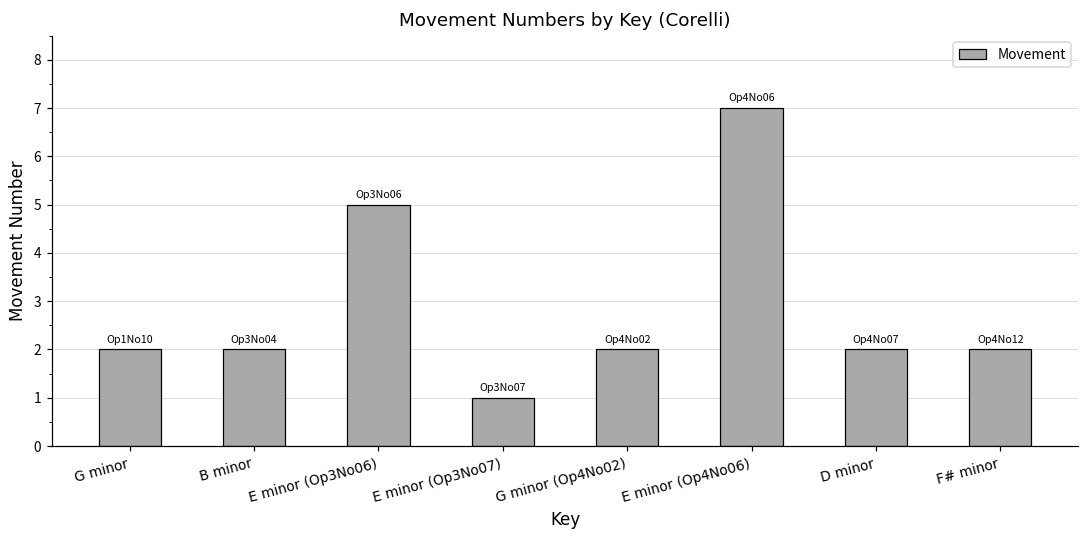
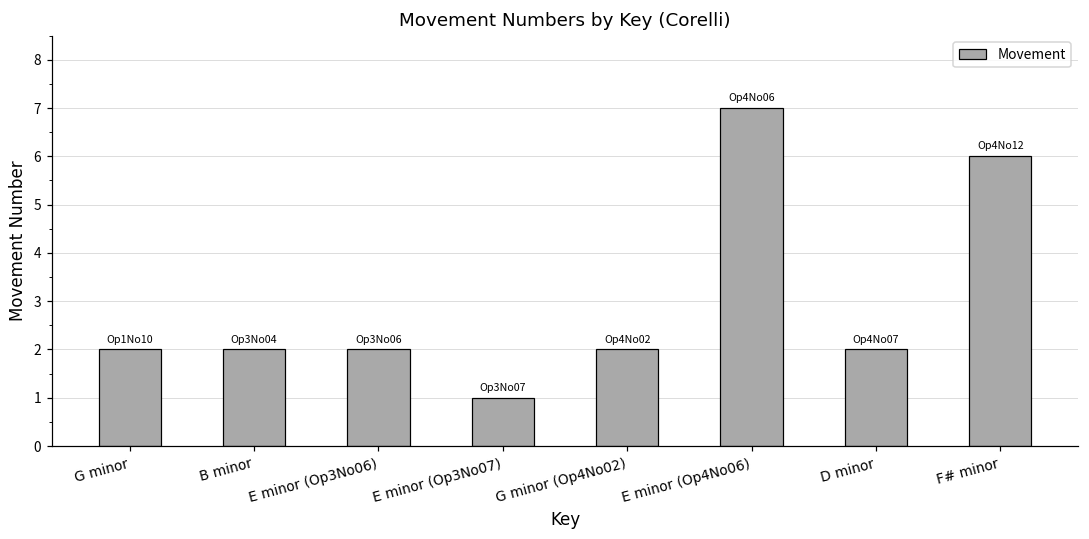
  {
    "G minor": 2,
    "B minor": 2,
-   "E minor (Op3No06)": 5,
+   "E minor (Op3No06)": 2,
    "E minor (Op3No07)": 1,
    "G minor (Op4No02)": 2,
    "E minor (Op4No06)": 7,
    "D minor": 2,
-   "F# minor": 2
+   "F# minor": 6
  }
